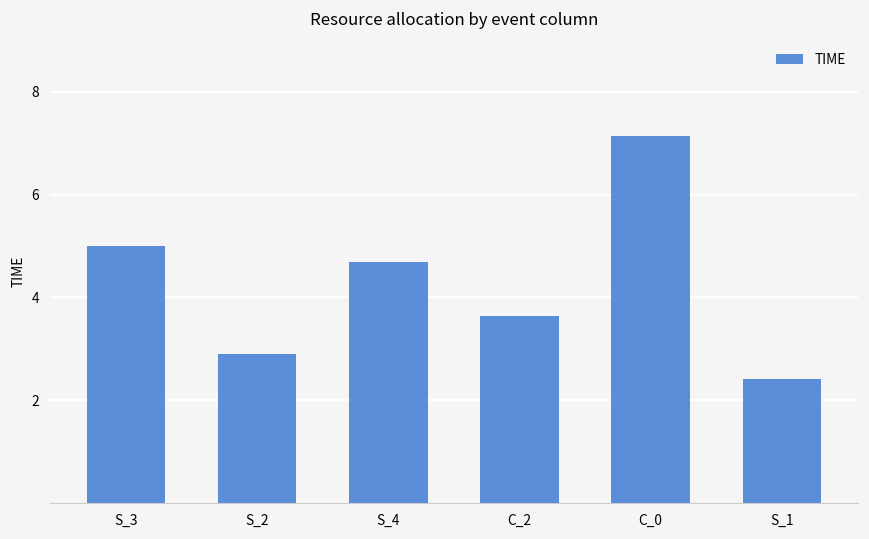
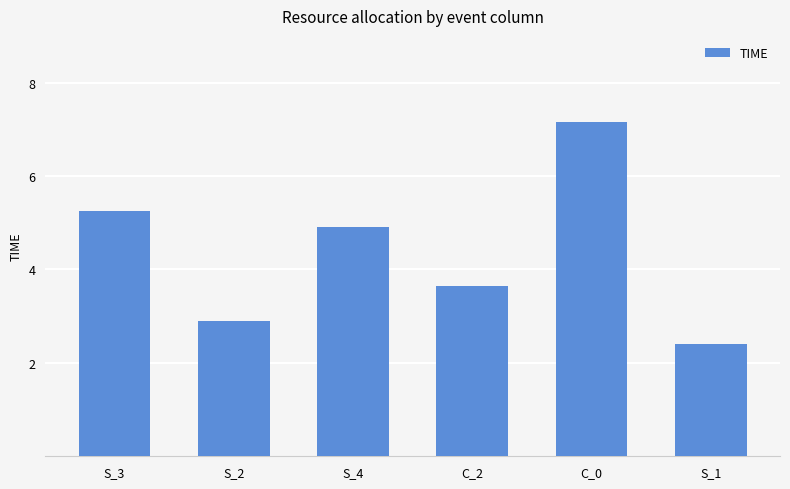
  {
-   "S_3": 5.0,
+   "S_3": 5.2,
    "S_2": 2.9,
-   "S_4": 4.7,
+   "S_4": 4.9,
    "C_2": 3.6,
    "C_0": 7.2,
    "S_1": 2.4
  }
